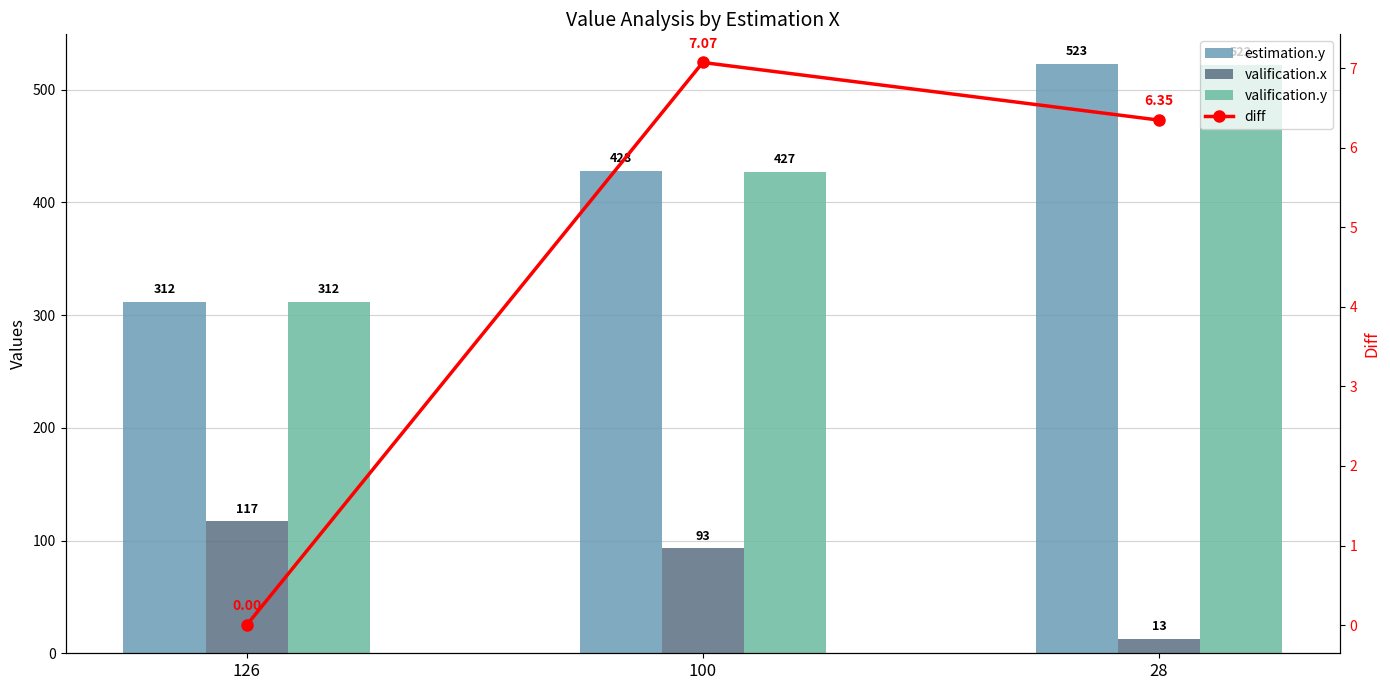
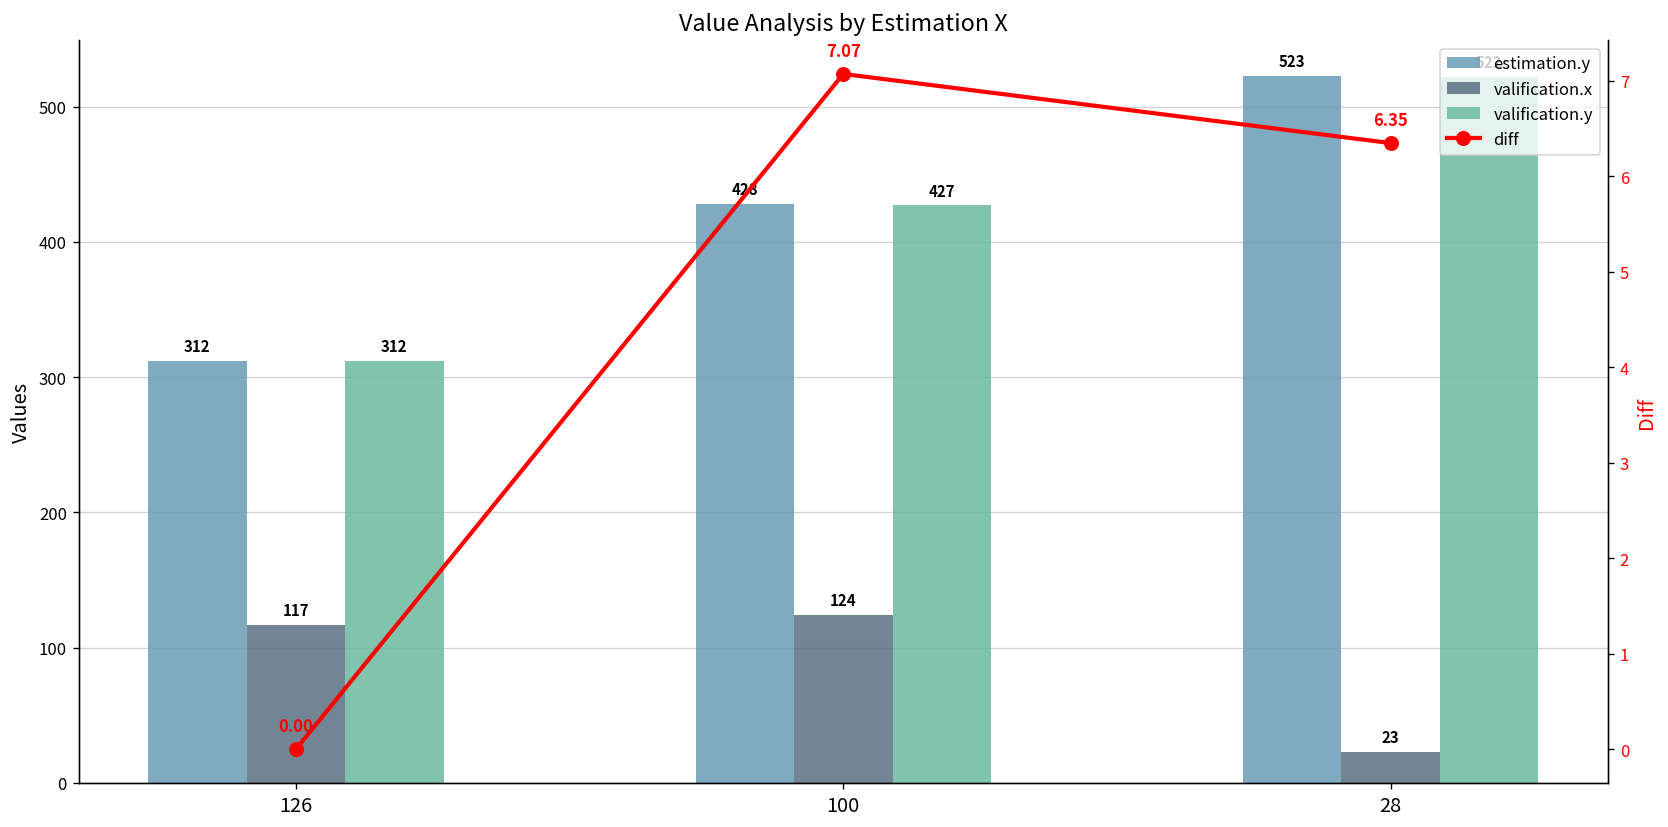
  {
    "valification.x": {
      "126": 117,
-     "100": 93,
-     "28": 13
+     "100": 124,
+     "28": 23
    },
    "diff": {
      "126": 0.00,
      "100": 7.07,
      "28": 6.35
    }
  }
